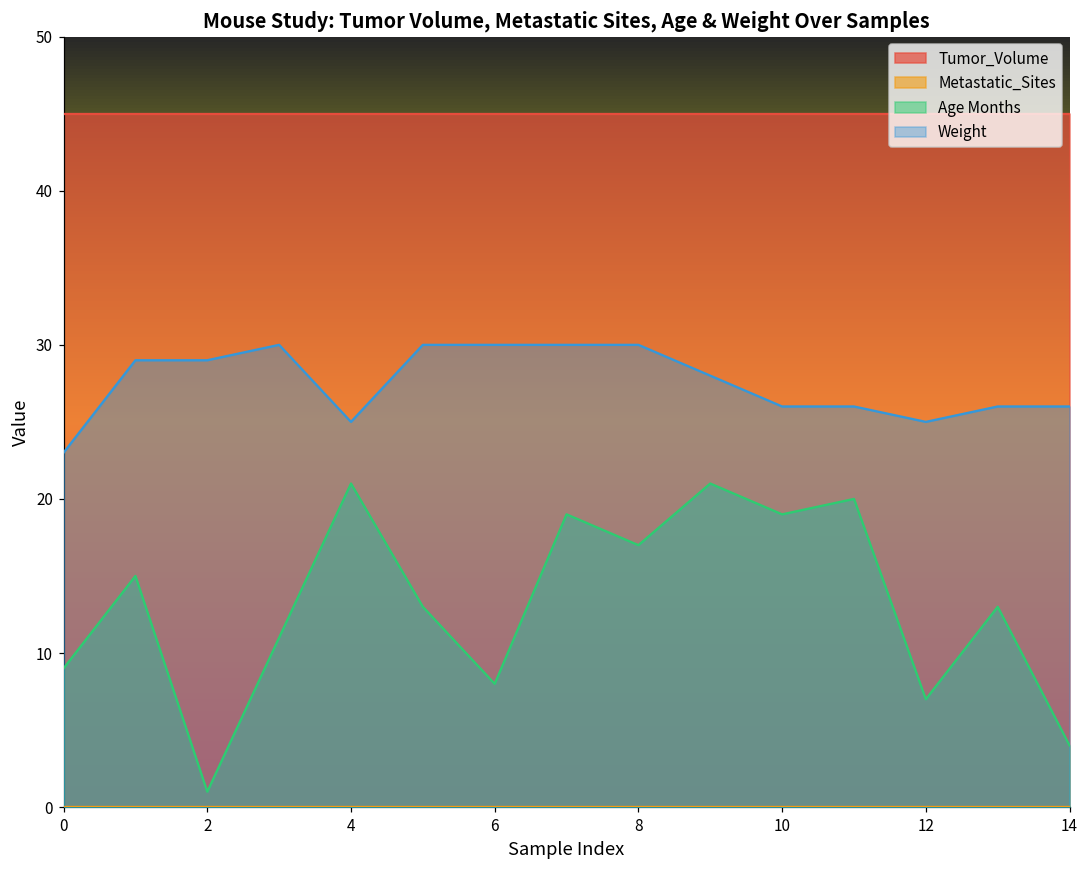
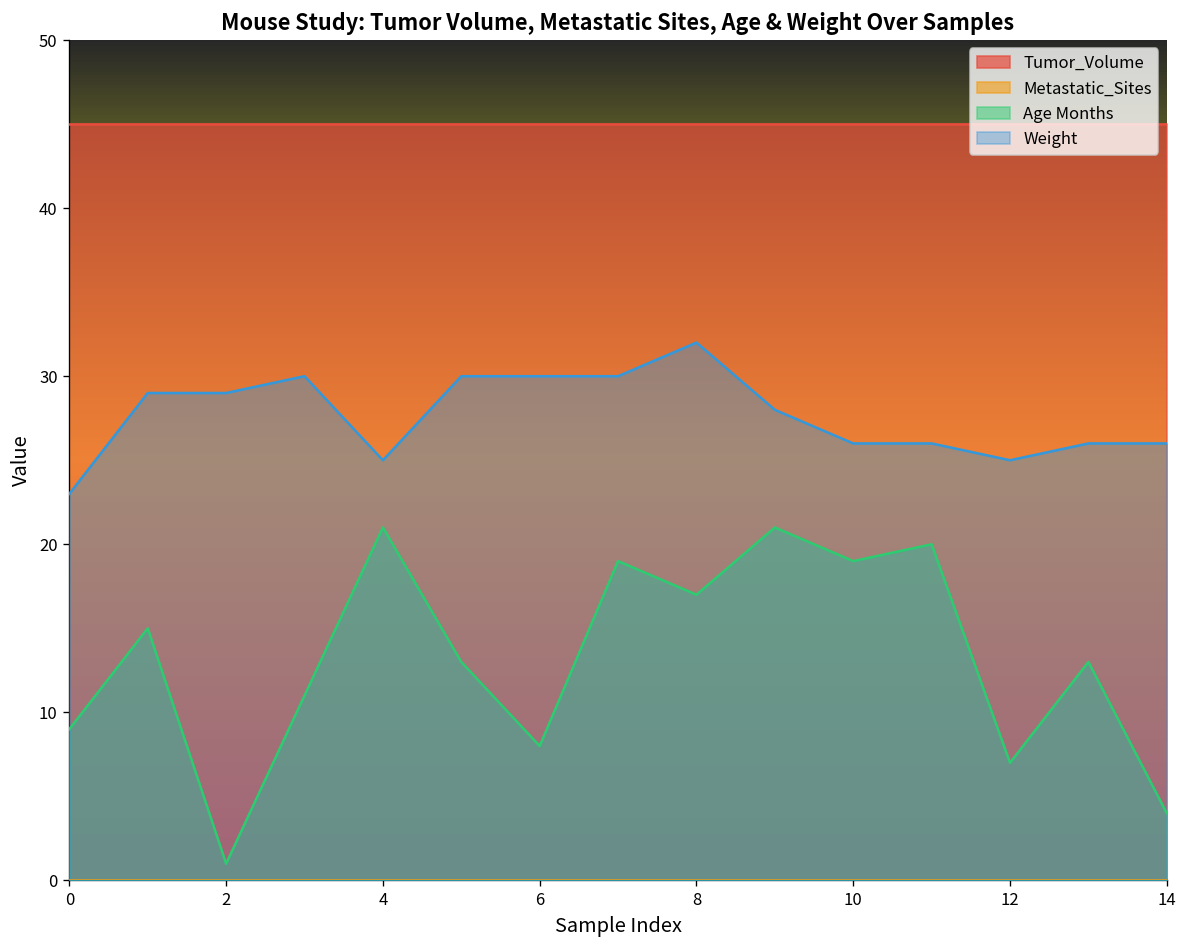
  {
    "Tumor_Volume": {
      "0": 45,
      "2": 45,
      "4": 45,
      "6": 45,
      "8": 45,
      "10": 45,
      "14": 45
    },
    "Metastatic_Sites": {
      "0": 0,
      "2": 0,
      "4": 0,
      "6": 0,
      "8": 0,
      "10": 0,
      "12": 0,
      "14": 0
    },
    "Age Months": {
      "0": 9,
      "2": 1,
      "4": 21,
      "6": 8,
      "8": 17,
      "10": 19,
      "12": 7,
      "14": 4
    },
    "Weight": {
      "0": 23,
      "2": 29,
      "4": 25,
      "6": 30,
-     "8": 30,
+     "8": 32,
      "10": 26,
      "12": 25,
      "14": 26
    }
  }
